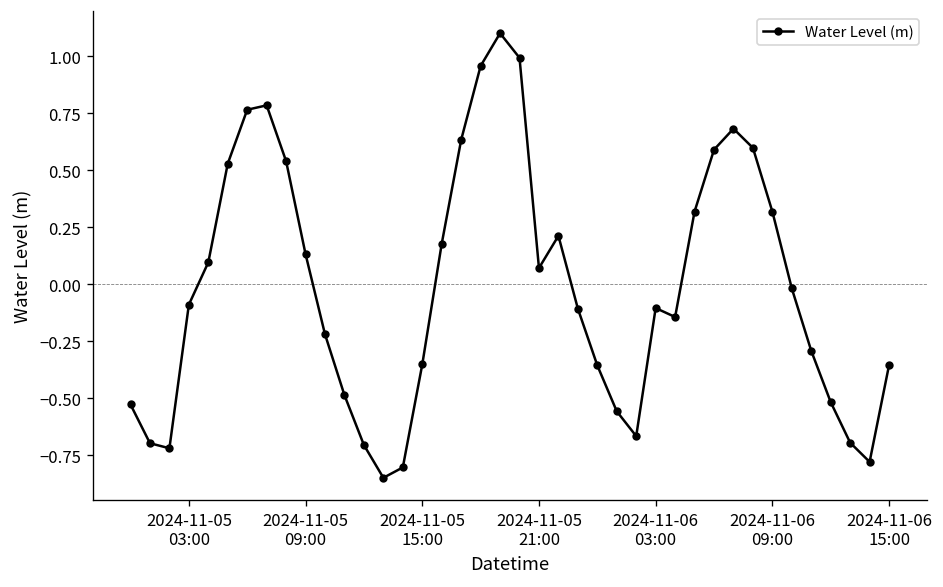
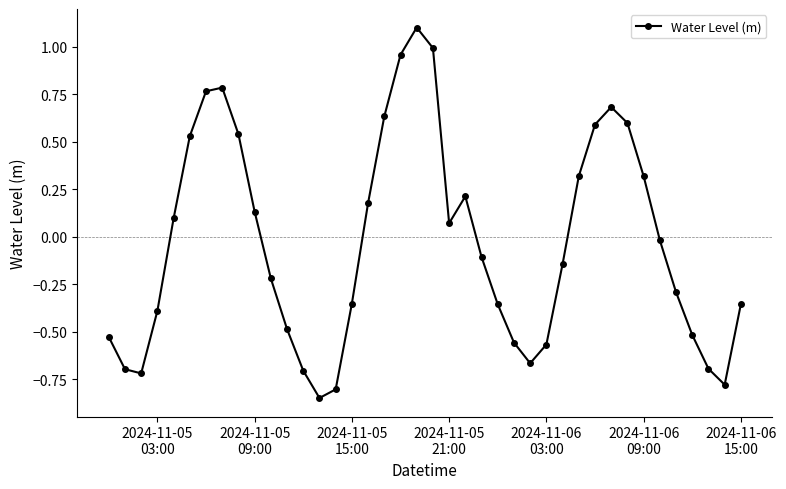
  {
-   "2024-11-05 03:00": -0.09,
+   "2024-11-05 03:00": -0.39,
    "2024-11-05 09:00": 0.13,
    "2024-11-05 15:00": -0.35,
    "2024-11-05 21:00": 0.07,
-   "2024-11-06 03:00": -0.10,
+   "2024-11-06 03:00": -0.57,
    "2024-11-06 09:00": 0.32,
    "2024-11-06 15:00": -0.35
  }
